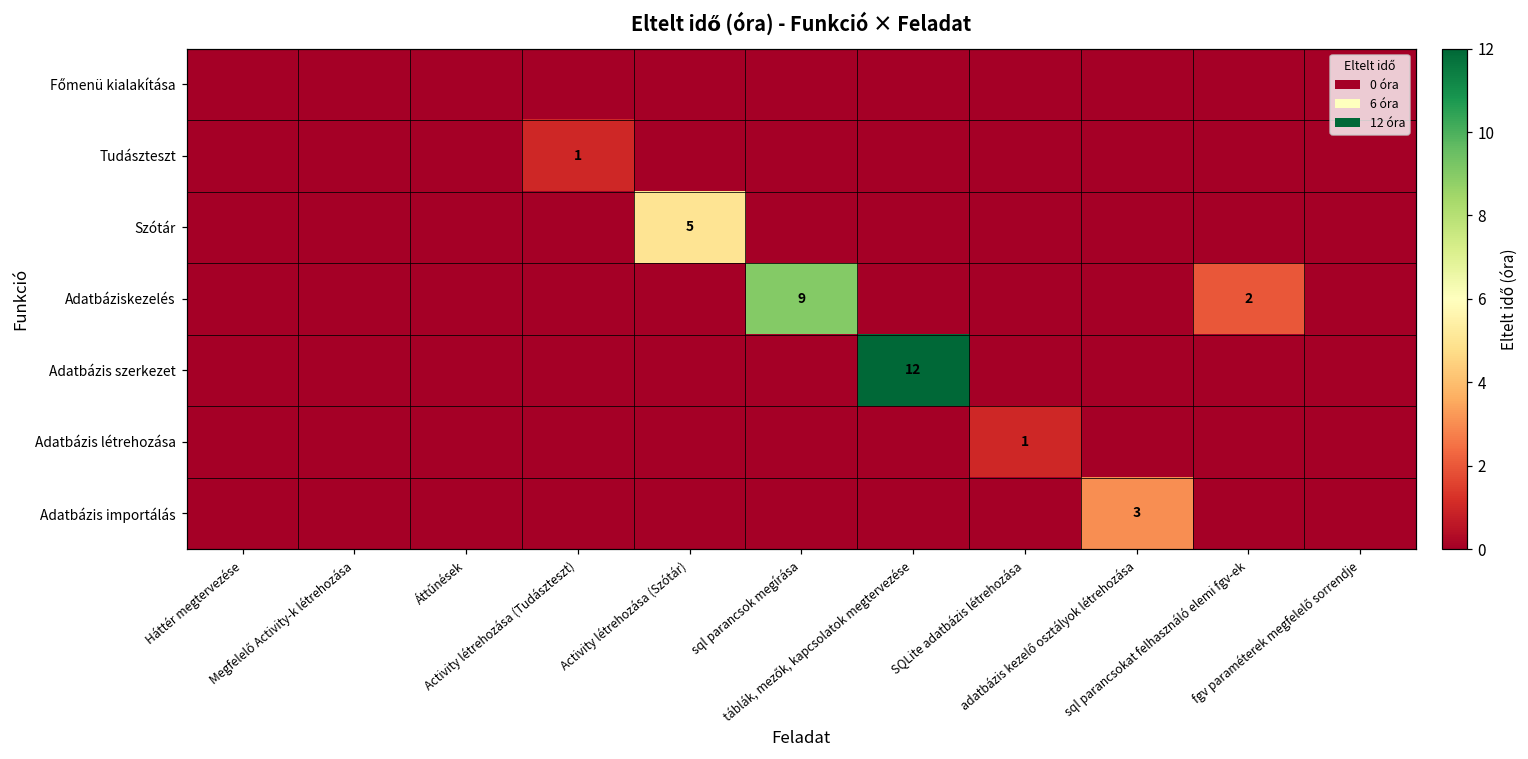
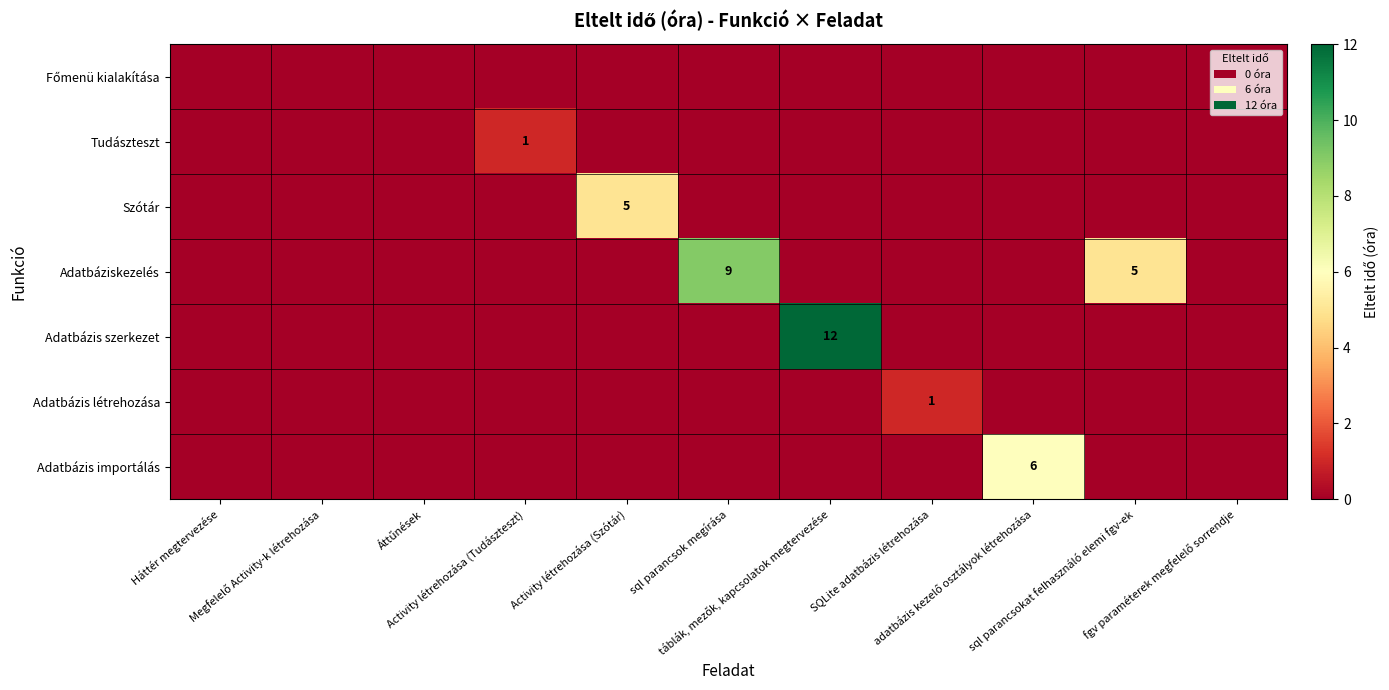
  {
    "Tudászteszt": {
      "Activity létrehozása (Tudászteszt)": 1
    },
    "Szótár": {
      "Activity létrehozása (Szótár)": 5
    },
    "Adatbáziskezelés": {
      "sql parancsok megírása": 9,
-     "sql parancsokat felhasználó elemi fgv-ek": 2
+     "sql parancsokat felhasználó elemi fgv-ek": 5
    },
    "Adatbázis szerkezet": {
      "táblák, mezők, kapcsolatok megtervezése": 12
    },
    "Adatbázis létrehozása": {
      "SQLite adatbázis létrehozása": 1
    },
    "Adatbázis importálás": {
-     "adatbázis kezelő osztályok létrehozása": 3
+     "adatbázis kezelő osztályok létrehozása": 6
    }
  }
